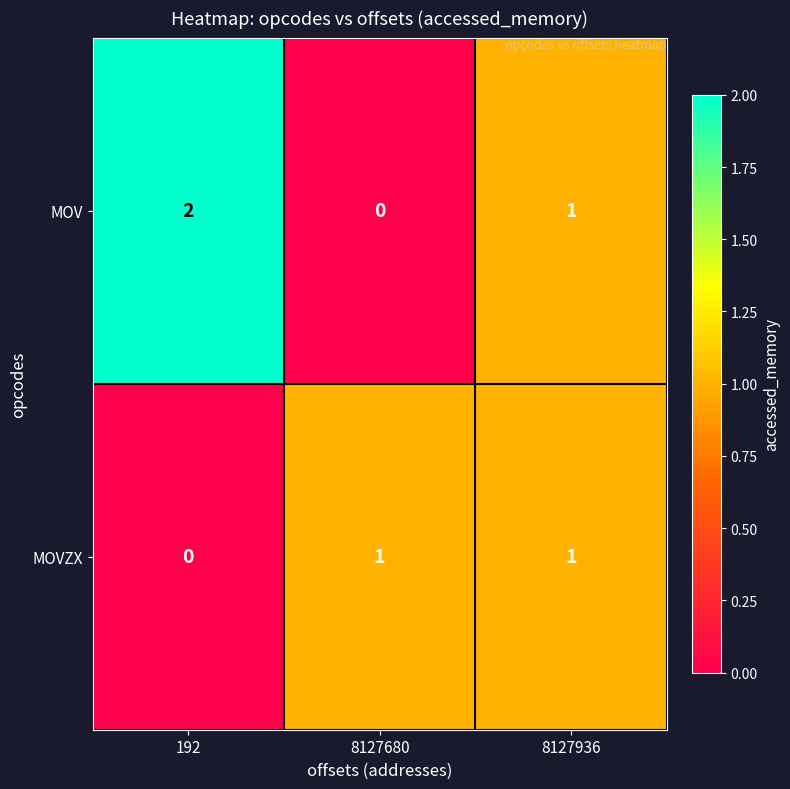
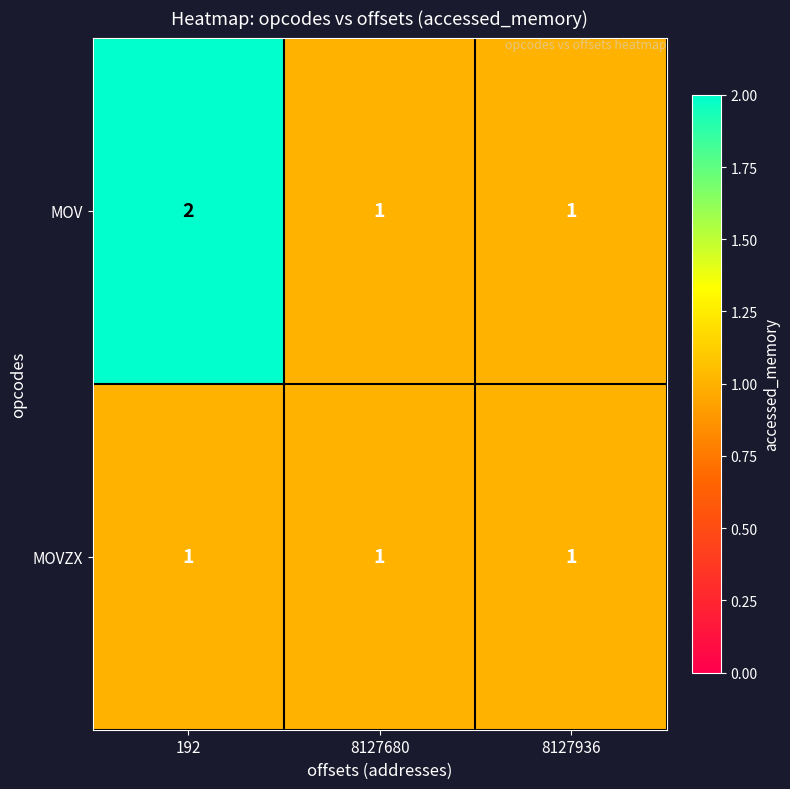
  {
    "MOV": {
      "192": 2,
-     "8127680": 0
+     "8127680": 1
    },
    "MOVZX": {
-     "192": 0,
+     "192": 1,
      "8127680": 1,
      "8127936": 1
    }
  }
